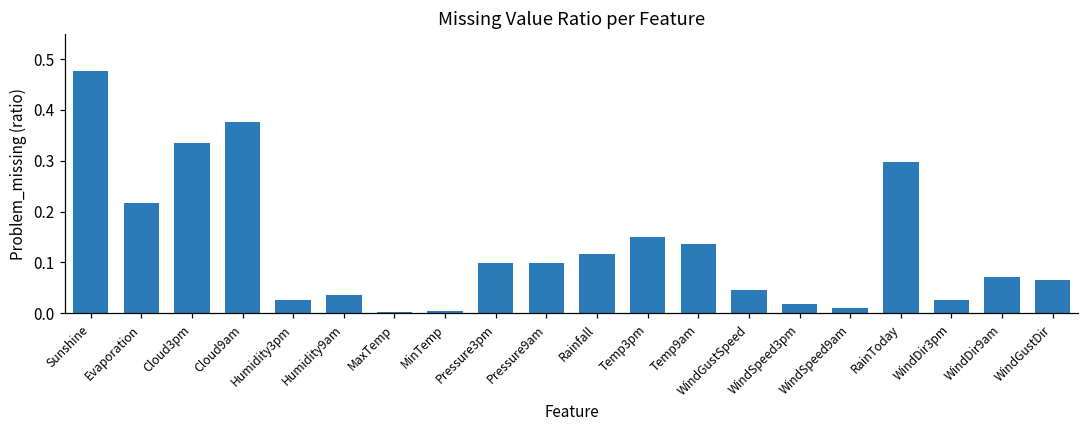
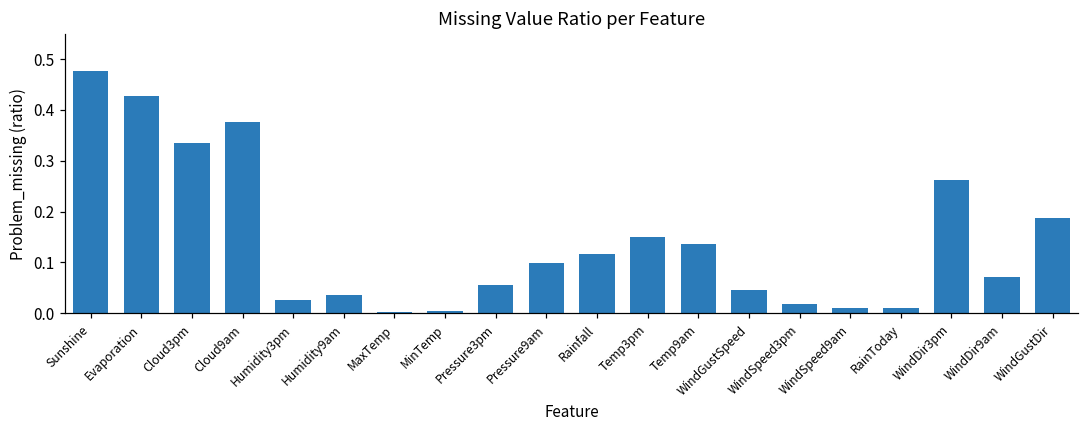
  {
    "Sunshine": 0.48,
-   "Evaporation": 0.22,
+   "Evaporation": 0.43,
    "Cloud3pm": 0.34,
    "Cloud9am": 0.38,
    "Humidity3pm": 0.03,
    "Humidity9am": 0.04,
-   "Pressure3pm": 0.10,
+   "Pressure3pm": 0.06,
    "Pressure9am": 0.10,
    "Rainfall": 0.12,
    "Temp3pm": 0.15,
    "Temp9am": 0.14,
    "WindGustSpeed": 0.04,
    "WindSpeed3pm": 0.02,
    "WindSpeed9am": 0.01,
-   "RainToday": 0.30,
-   "WindDir3pm": 0.03,
+   "RainToday": 0.01,
+   "WindDir3pm": 0.26,
    "WindDir9am": 0.07,
-   "WindGustDir": 0.07
+   "WindGustDir": 0.19
  }
